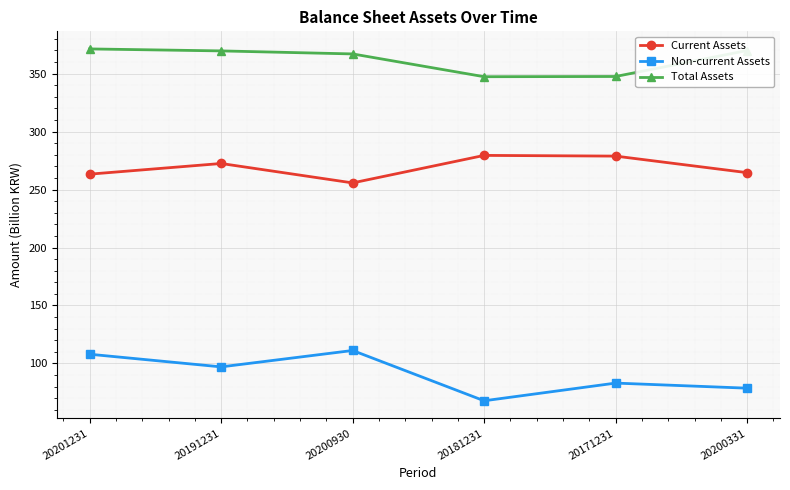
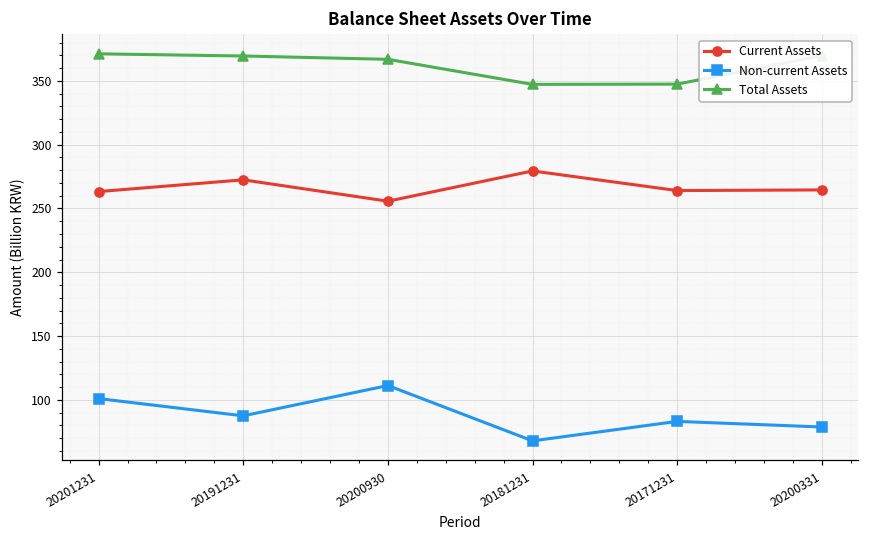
  {
    "Current Assets": {
      "20201231": 263,
      "20191231": 272,
      "20200930": 256,
      "20181231": 279,
-     "20171231": 279,
+     "20171231": 264,
      "20200331": 265
    },
    "Non-current Assets": {
-     "20201231": 108,
-     "20191231": 97,
+     "20201231": 101,
+     "20191231": 87,
      "20200930": 111,
      "20181231": 68,
      "20171231": 83,
      "20200331": 79
    },
    "Total Assets": {
      "20201231": 371,
      "20191231": 370,
      "20200930": 367,
      "20181231": 347,
      "20171231": 347
    }
  }
